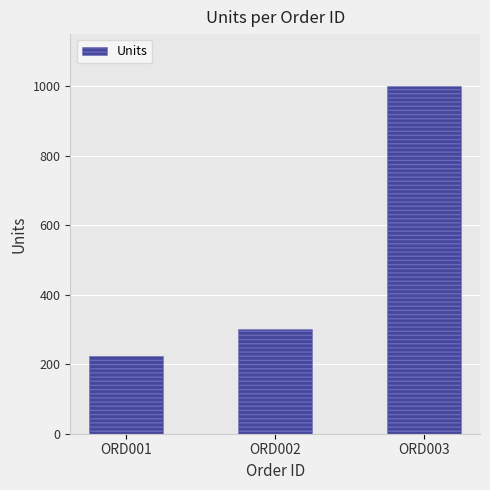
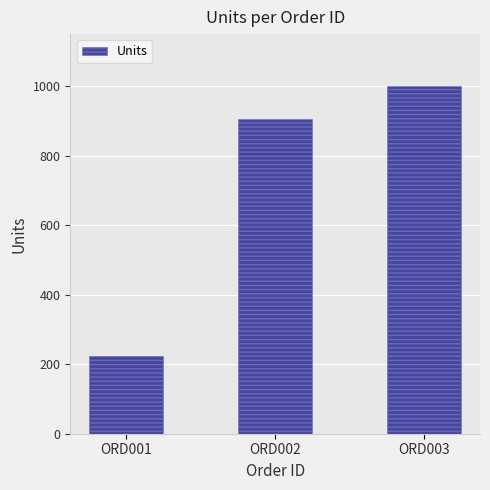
  {
    "ORD001": 230,
-   "ORD002": 300,
+   "ORD002": 910,
    "ORD003": 1000
  }
